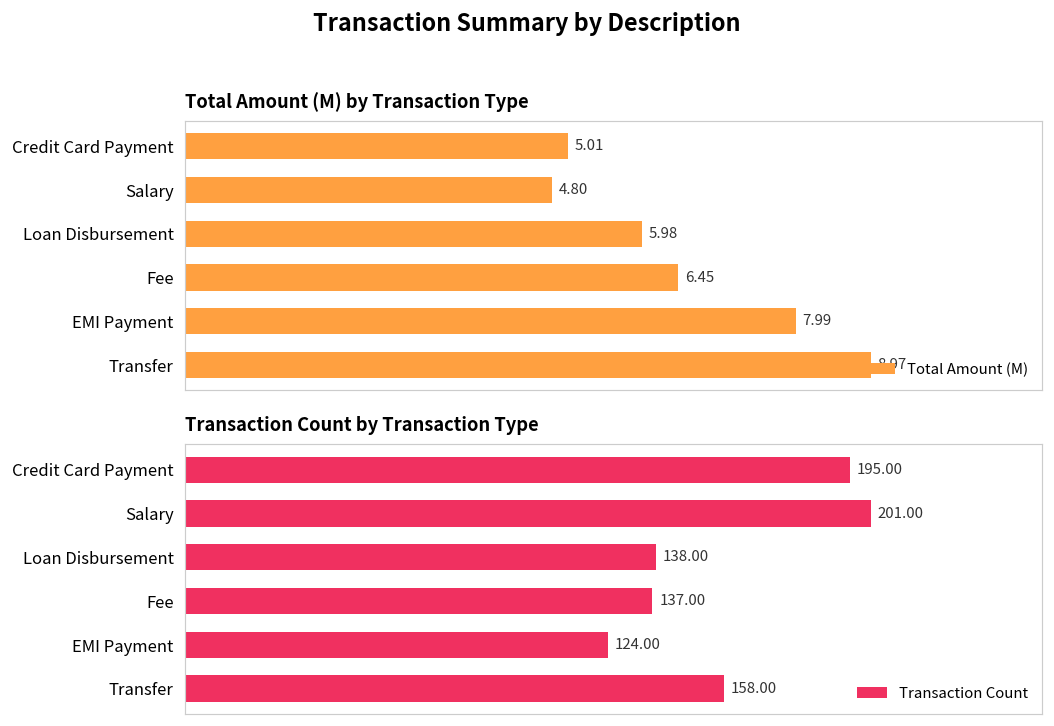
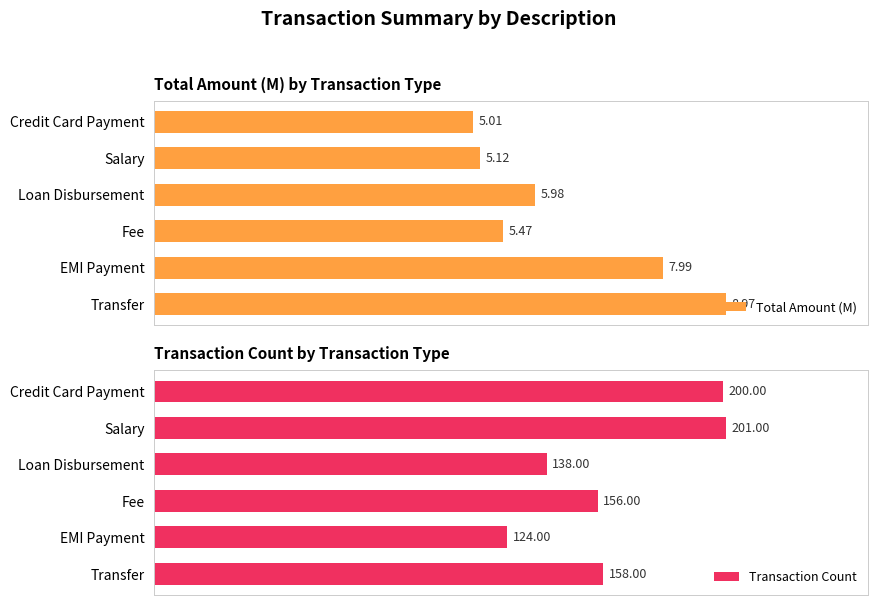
  {
    "Total Amount (M) by Transaction Type": {
      "Credit Card Payment": 5.01,
-     "Salary": 4.80,
+     "Salary": 5.12,
      "Loan Disbursement": 5.98,
-     "Fee": 6.45,
+     "Fee": 5.47,
      "EMI Payment": 7.99
    },
    "Transaction Count by Transaction Type": {
-     "Credit Card Payment": 195.00,
+     "Credit Card Payment": 200.00,
      "Salary": 201.00,
      "Loan Disbursement": 138.00,
-     "Fee": 137.00,
+     "Fee": 156.00,
      "EMI Payment": 124.00,
      "Transfer": 158.00
    }
  }
